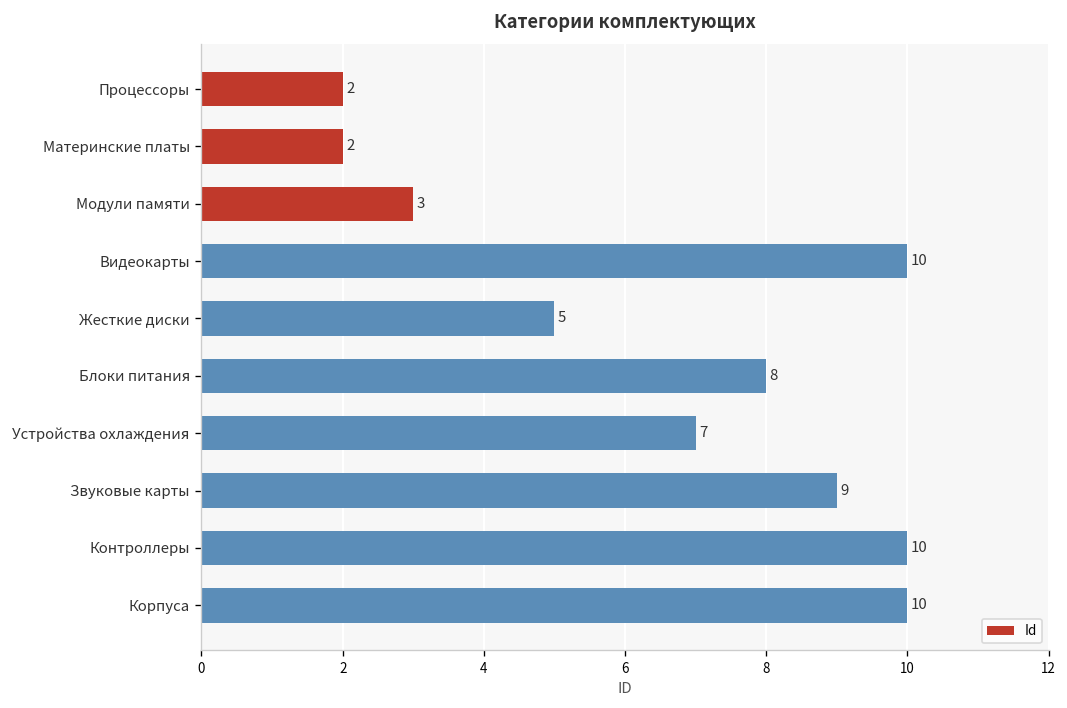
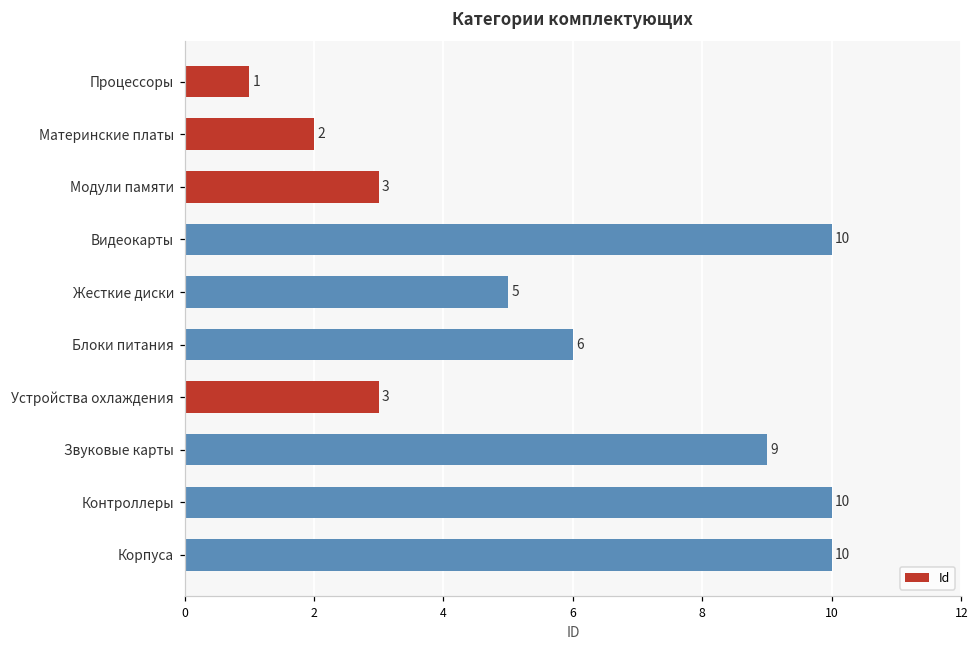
  {
-   "Процессоры": 2,
+   "Процессоры": 1,
    "Материнские платы": 2,
    "Модули памяти": 3,
    "Видеокарты": 10,
    "Жесткие диски": 5,
-   "Блоки питания": 8,
-   "Устройства охлаждения": 7,
+   "Блоки питания": 6,
+   "Устройства охлаждения": 3,
    "Звуковые карты": 9,
    "Контроллеры": 10,
    "Корпуса": 10
  }
